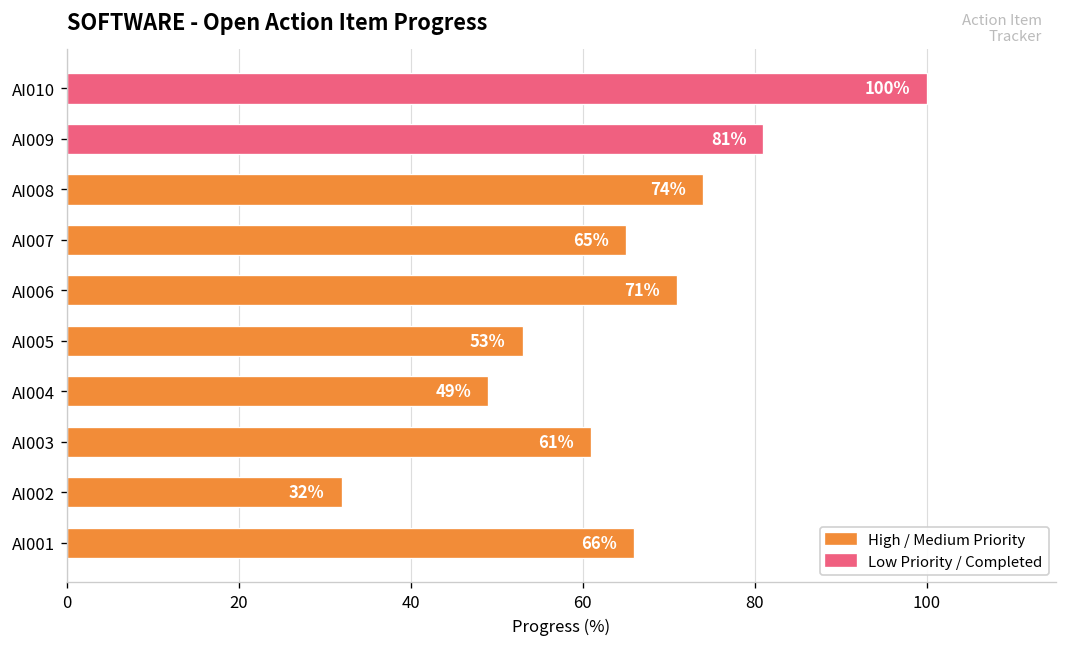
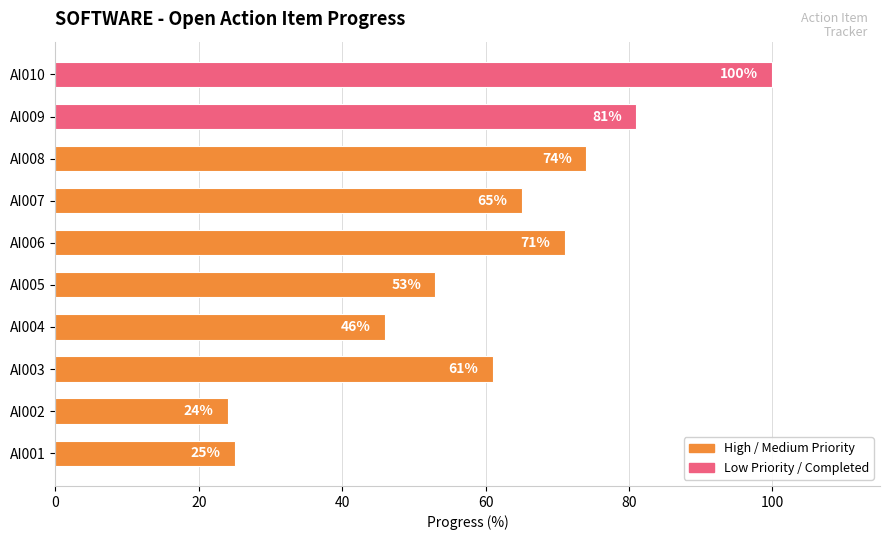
  {
    "AI010": "100%",
    "AI009": "81%",
    "AI008": "74%",
    "AI007": "65%",
    "AI006": "71%",
    "AI005": "53%",
-   "AI004": "49%",
+   "AI004": "46%",
    "AI003": "61%",
-   "AI002": "32%",
-   "AI001": "66%"
+   "AI002": "24%",
+   "AI001": "25%"
  }
